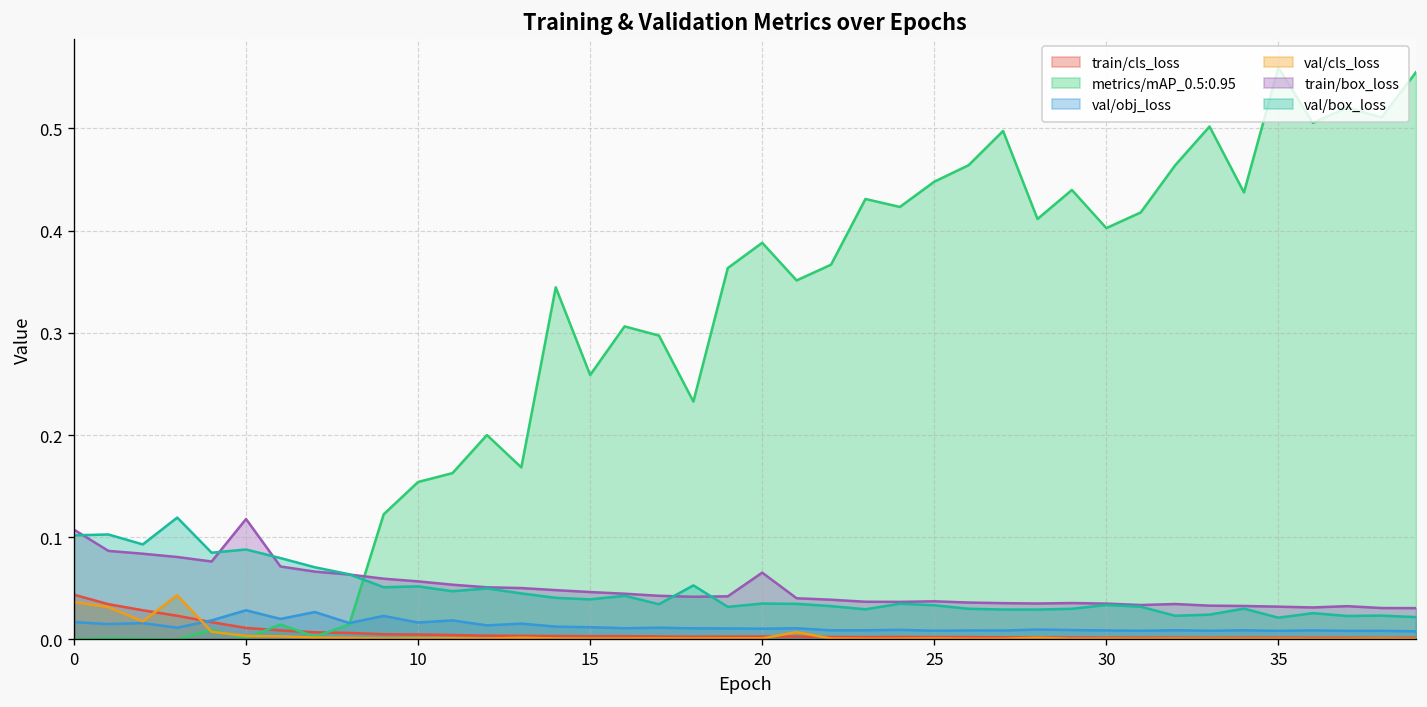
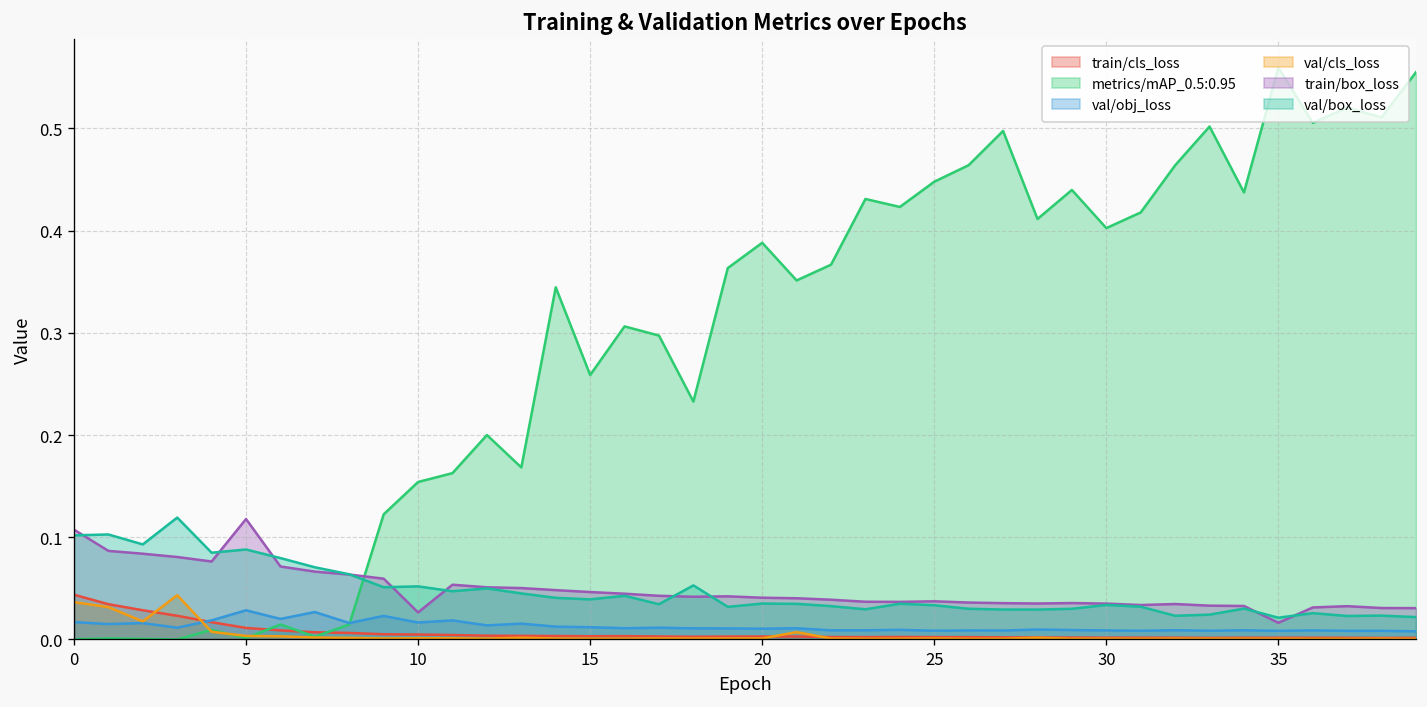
  {
    "train/box_loss": {
      "0": 0.11,
      "5": 0.12,
-     "10": 0.06,
+     "10": 0.03,
      "15": 0.05,
-     "20": 0.07,
+     "20": 0.04,
      "25": 0.04,
-     "35": 0.03
+     "35": 0.02
    }
  }
